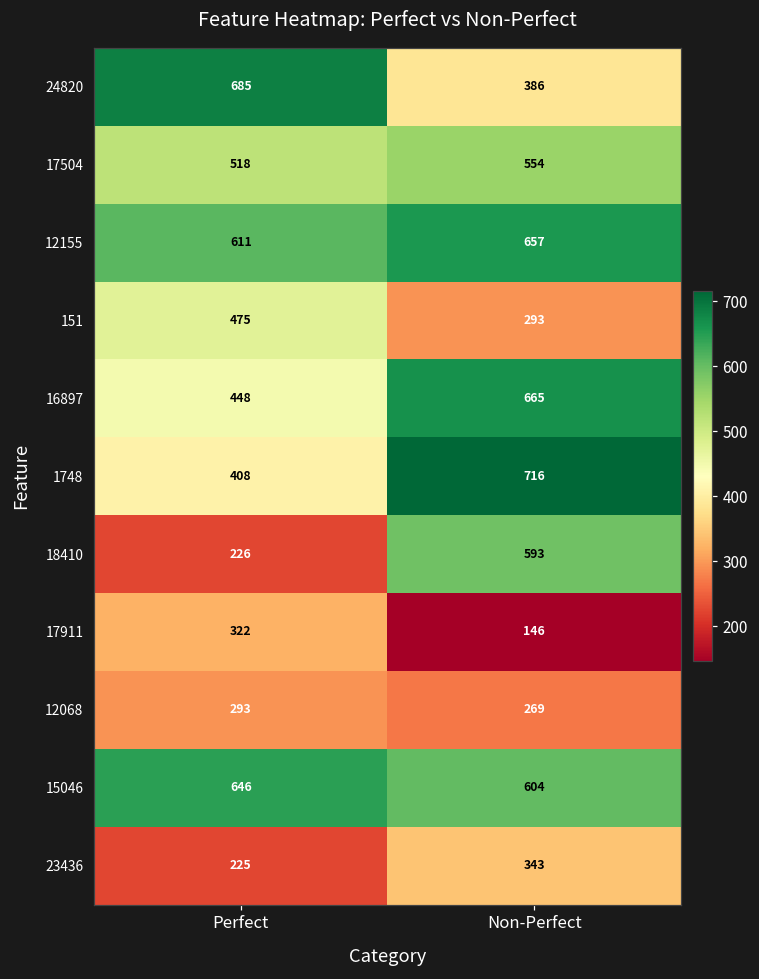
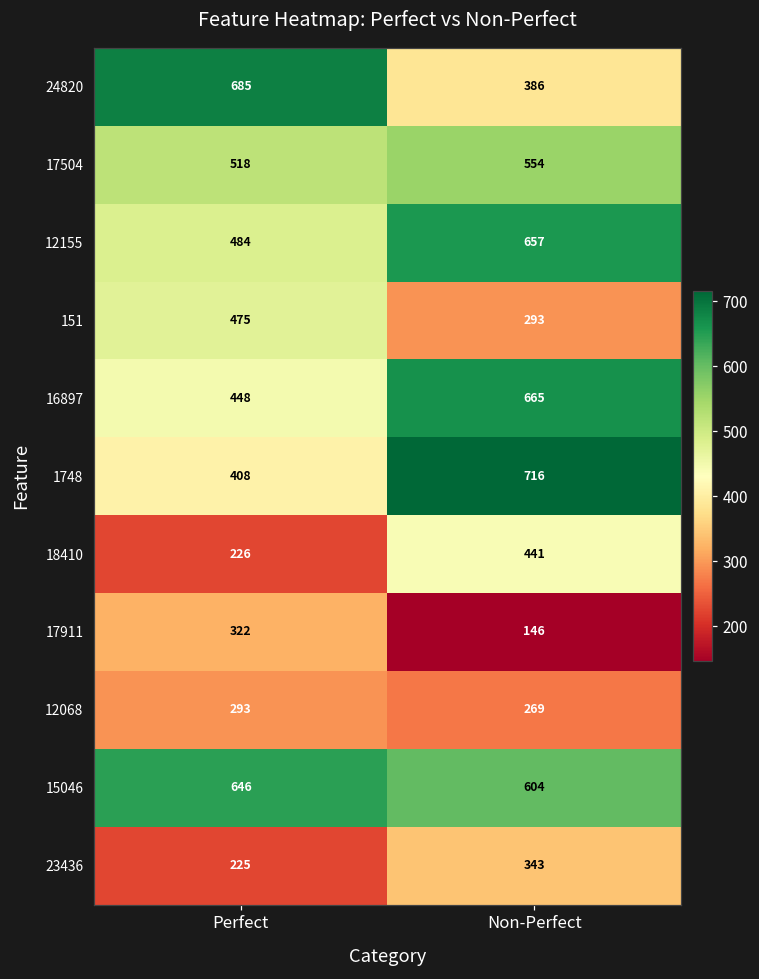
  {
    "24820": {
      "Perfect": 685,
      "Non-Perfect": 386
    },
    "17504": {
      "Perfect": 518,
      "Non-Perfect": 554
    },
    "12155": {
-     "Perfect": 611,
+     "Perfect": 484,
      "Non-Perfect": 657
    },
    "151": {
      "Perfect": 475,
      "Non-Perfect": 293
    },
    "16897": {
      "Perfect": 448,
      "Non-Perfect": 665
    },
    "1748": {
      "Perfect": 408,
      "Non-Perfect": 716
    },
    "18410": {
      "Perfect": 226,
-     "Non-Perfect": 593
+     "Non-Perfect": 441
    },
    "17911": {
      "Perfect": 322,
      "Non-Perfect": 146
    },
    "12068": {
      "Perfect": 293,
      "Non-Perfect": 269
    },
    "15046": {
      "Perfect": 646,
      "Non-Perfect": 604
    },
    "23436": {
      "Perfect": 225,
      "Non-Perfect": 343
    }
  }
